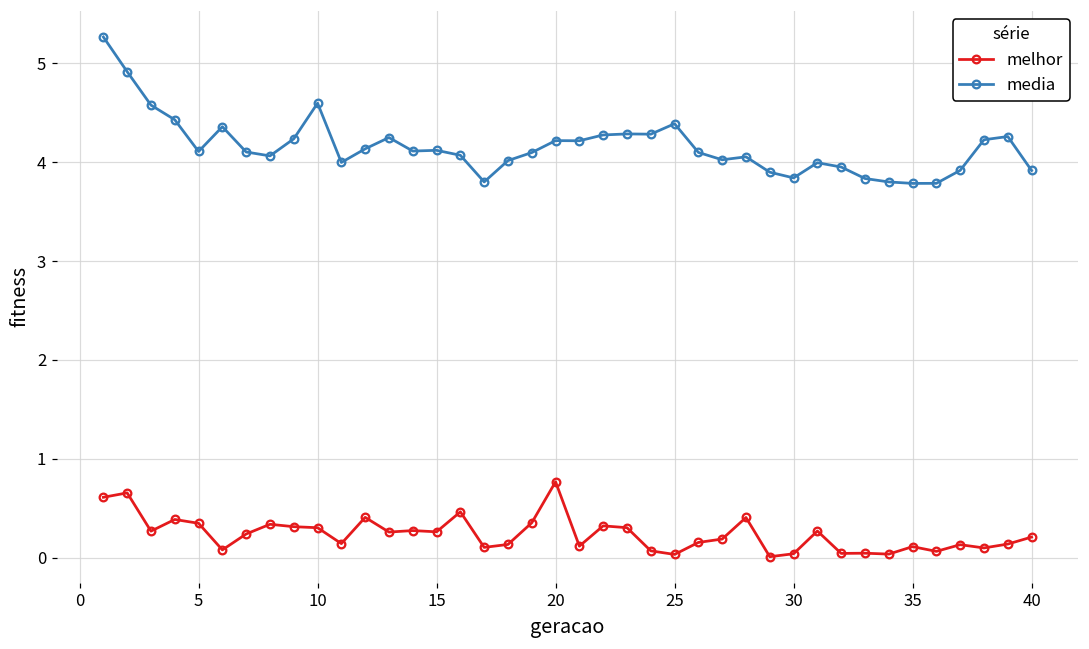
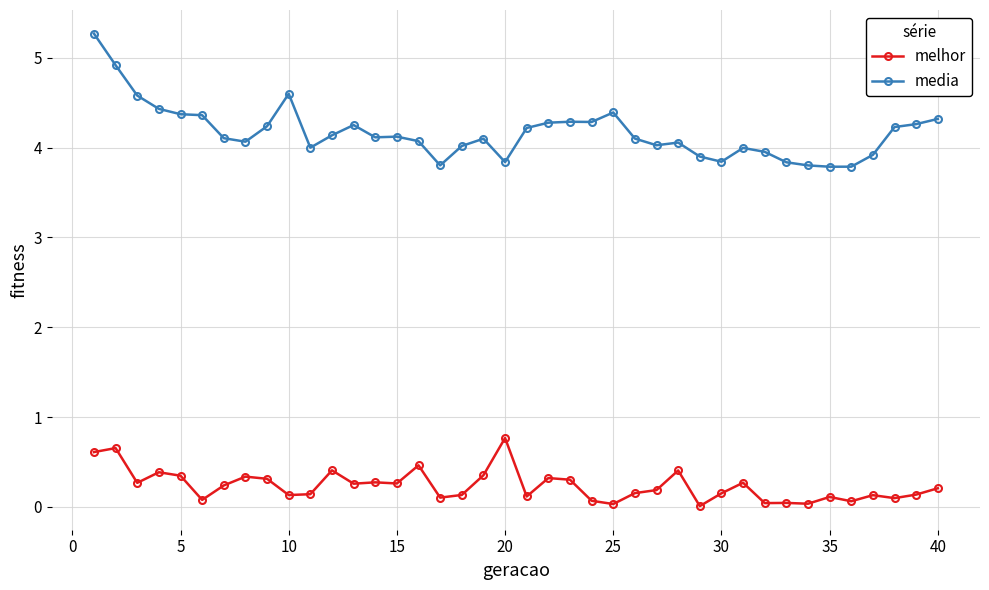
  {
    "melhor": {
      "5": 0.3,
-     "10": 0.3,
+     "10": 0.1,
      "15": 0.3,
      "20": 0.8,
      "25": 0.0,
-     "30": 0.0,
+     "30": 0.2,
      "35": 0.1,
      "40": 0.2
    },
    "media": {
-     "5": 4.1,
+     "5": 4.4,
      "10": 4.6,
      "15": 4.1,
-     "20": 4.2,
+     "20": 3.8,
      "25": 4.4,
      "30": 3.8,
      "35": 3.8,
-     "40": 3.9
+     "40": 4.3
    }
  }
